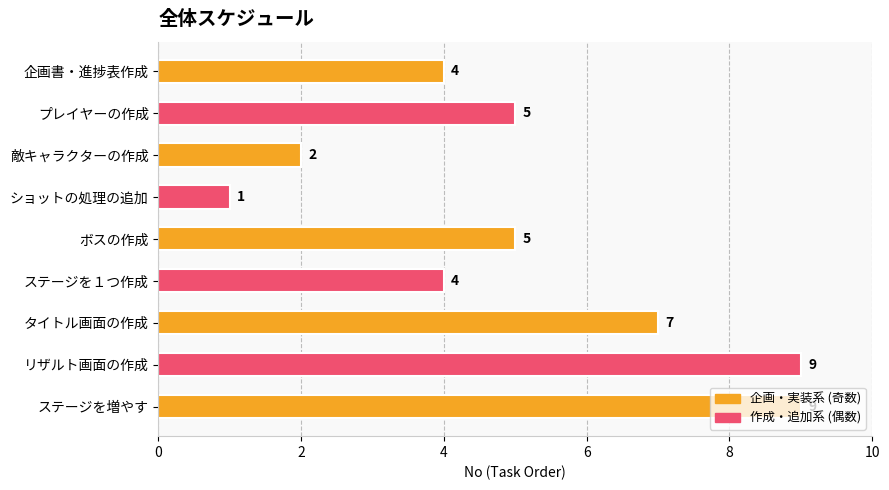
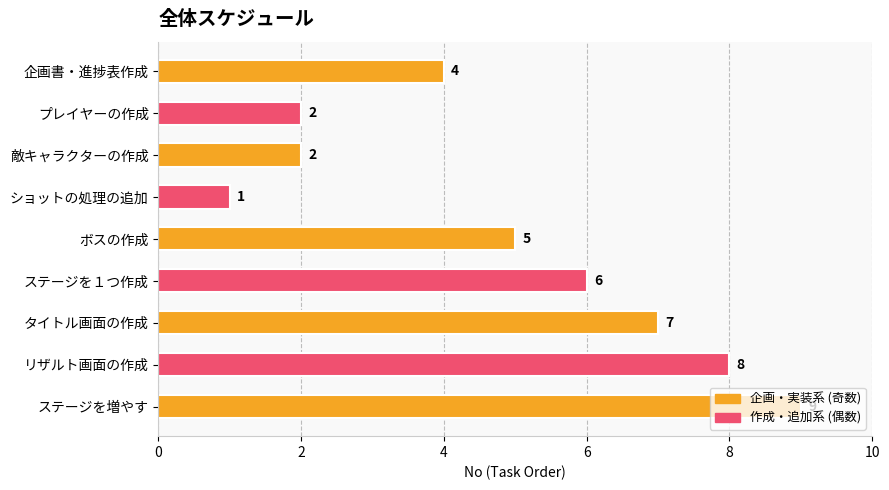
  {
    "企画書・進捗表作成": 4,
-   "プレイヤーの作成": 5,
+   "プレイヤーの作成": 2,
    "敵キャラクターの作成": 2,
    "ショットの処理の追加": 1,
    "ボスの作成": 5,
-   "ステージを１つ作成": 4,
+   "ステージを１つ作成": 6,
    "タイトル画面の作成": 7,
-   "リザルト画面の作成": 9
+   "リザルト画面の作成": 8
  }
